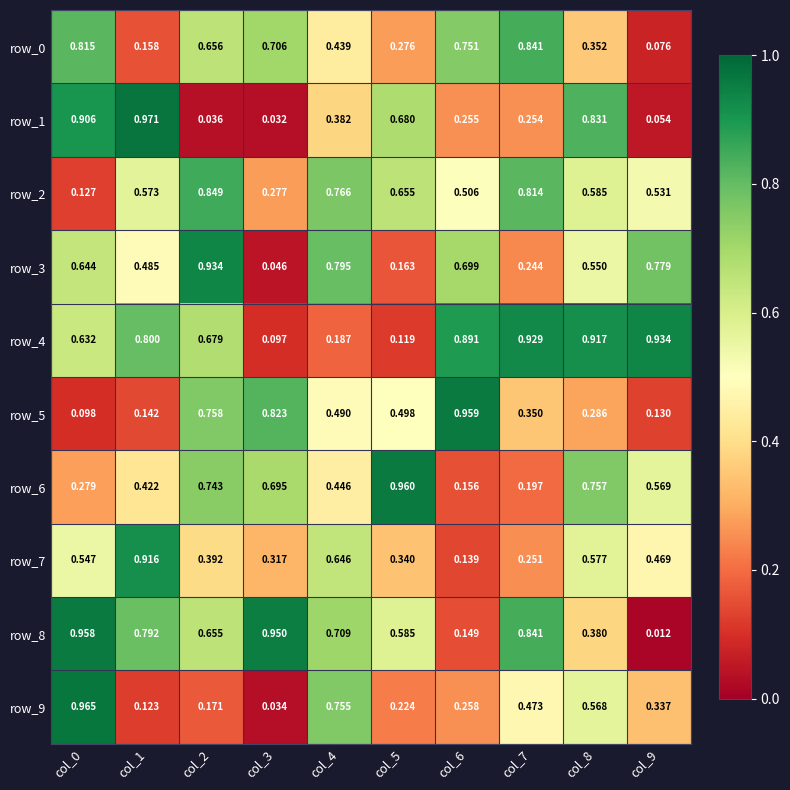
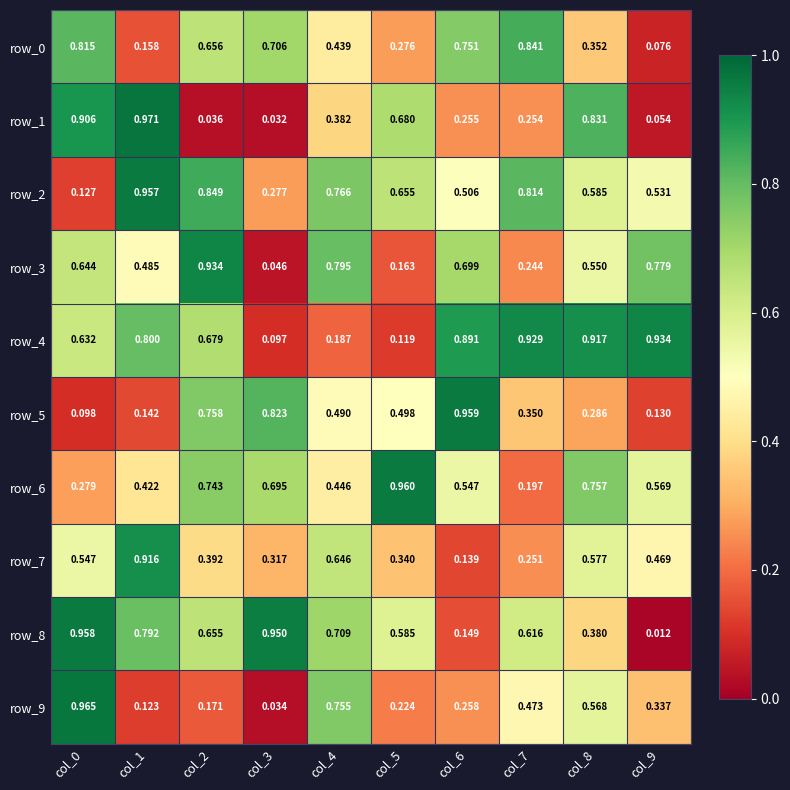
  {
    "row_0": {
      "col_0": 0.815,
      "col_1": 0.158,
      "col_2": 0.656,
      "col_3": 0.706,
      "col_4": 0.439,
      "col_5": 0.276,
      "col_6": 0.751,
      "col_7": 0.841,
      "col_8": 0.352,
      "col_9": 0.076
    },
    "row_1": {
      "col_0": 0.906,
      "col_1": 0.971,
      "col_2": 0.036,
      "col_3": 0.032,
      "col_4": 0.382,
      "col_5": 0.680,
      "col_6": 0.255,
      "col_7": 0.254,
      "col_8": 0.831,
      "col_9": 0.054
    },
    "row_2": {
      "col_0": 0.127,
-     "col_1": 0.573,
+     "col_1": 0.957,
      "col_2": 0.849,
      "col_3": 0.277,
      "col_4": 0.766,
      "col_5": 0.655,
      "col_6": 0.506,
      "col_7": 0.814,
      "col_8": 0.585,
      "col_9": 0.531
    },
    "row_3": {
      "col_0": 0.644,
      "col_1": 0.485,
      "col_2": 0.934,
      "col_3": 0.046,
      "col_4": 0.795,
      "col_5": 0.163,
      "col_6": 0.699,
      "col_7": 0.244,
      "col_8": 0.550,
      "col_9": 0.779
    },
    "row_4": {
      "col_0": 0.632,
      "col_1": 0.800,
      "col_2": 0.679,
      "col_3": 0.097,
      "col_4": 0.187,
      "col_5": 0.119,
      "col_6": 0.891,
      "col_7": 0.929,
      "col_8": 0.917,
      "col_9": 0.934
    },
    "row_5": {
      "col_0": 0.098,
      "col_1": 0.142,
      "col_2": 0.758,
      "col_3": 0.823,
      "col_4": 0.490,
      "col_5": 0.498,
      "col_6": 0.959,
      "col_7": 0.350,
      "col_8": 0.286,
      "col_9": 0.130
    },
    "row_6": {
      "col_0": 0.279,
      "col_1": 0.422,
      "col_2": 0.743,
      "col_3": 0.695,
      "col_4": 0.446,
      "col_5": 0.960,
-     "col_6": 0.156,
+     "col_6": 0.547,
      "col_7": 0.197,
      "col_8": 0.757,
      "col_9": 0.569
    },
    "row_7": {
      "col_0": 0.547,
      "col_1": 0.916,
      "col_2": 0.392,
      "col_3": 0.317,
      "col_4": 0.646,
      "col_5": 0.340,
      "col_6": 0.139,
      "col_7": 0.251,
      "col_8": 0.577,
      "col_9": 0.469
    },
    "row_8": {
      "col_0": 0.958,
      "col_1": 0.792,
      "col_2": 0.655,
      "col_3": 0.950,
      "col_4": 0.709,
      "col_5": 0.585,
      "col_6": 0.149,
-     "col_7": 0.841,
+     "col_7": 0.616,
      "col_8": 0.380,
      "col_9": 0.012
    },
    "row_9": {
      "col_0": 0.965,
      "col_1": 0.123,
      "col_2": 0.171,
      "col_3": 0.034,
      "col_4": 0.755,
      "col_5": 0.224,
      "col_6": 0.258,
      "col_7": 0.473,
      "col_8": 0.568,
      "col_9": 0.337
    }
  }
